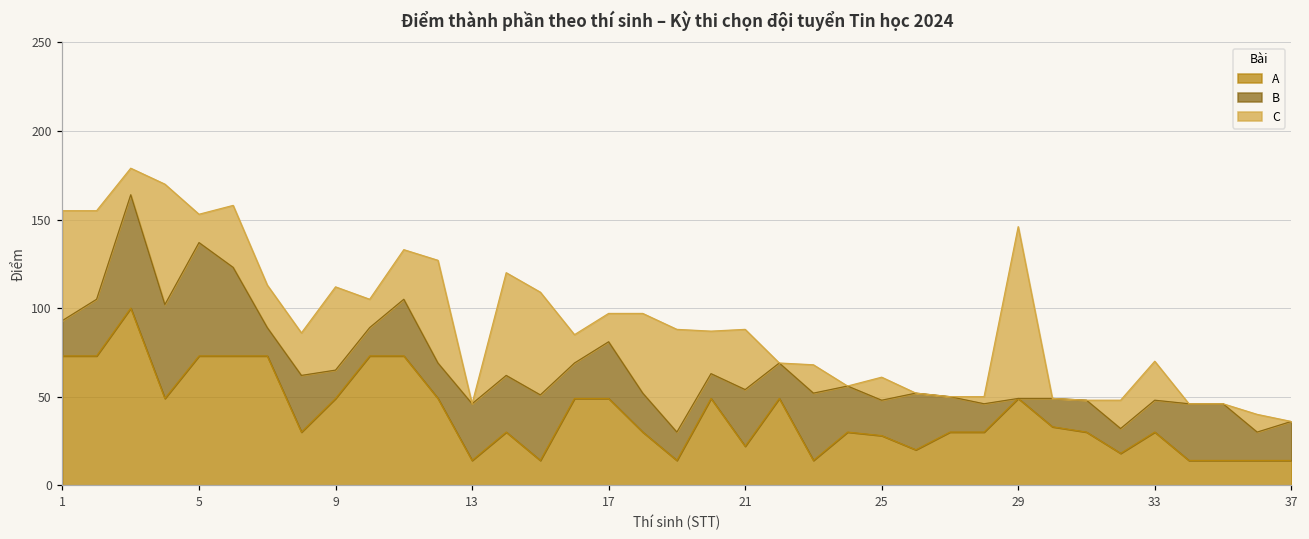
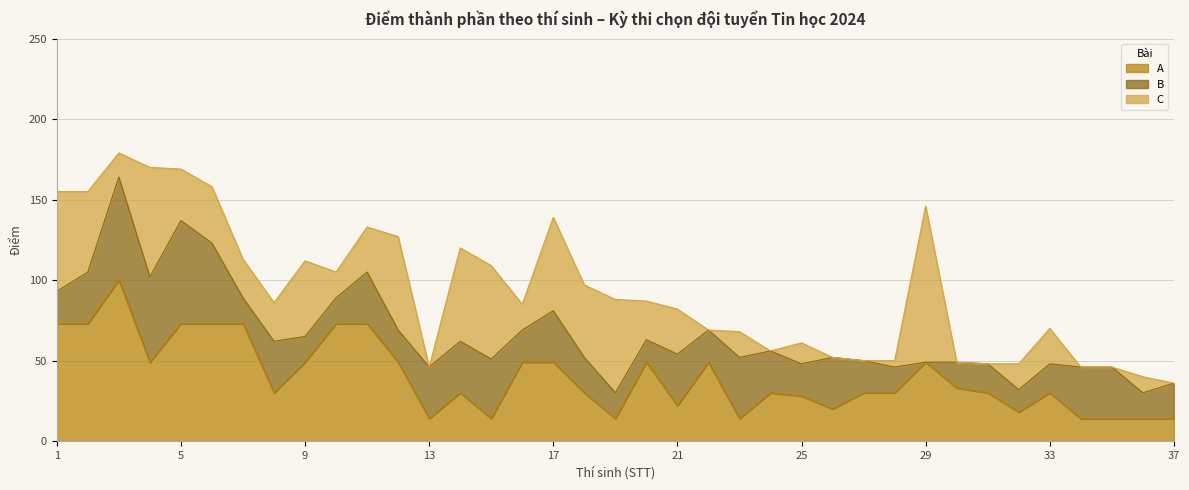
  {
    "C": {
      "1": 62,
-     "5": 16,
+     "5": 32,
      "9": 47,
-     "17": 16,
-     "21": 34,
+     "17": 58,
+     "21": 28,
      "25": 13,
      "29": 97,
      "33": 22
    }
  }
